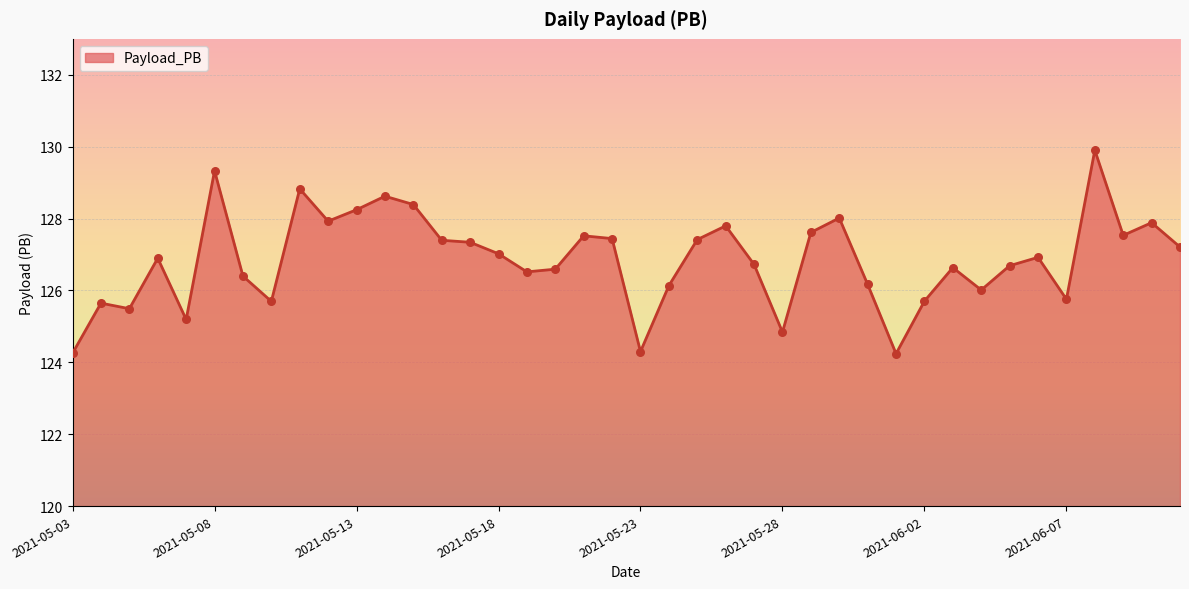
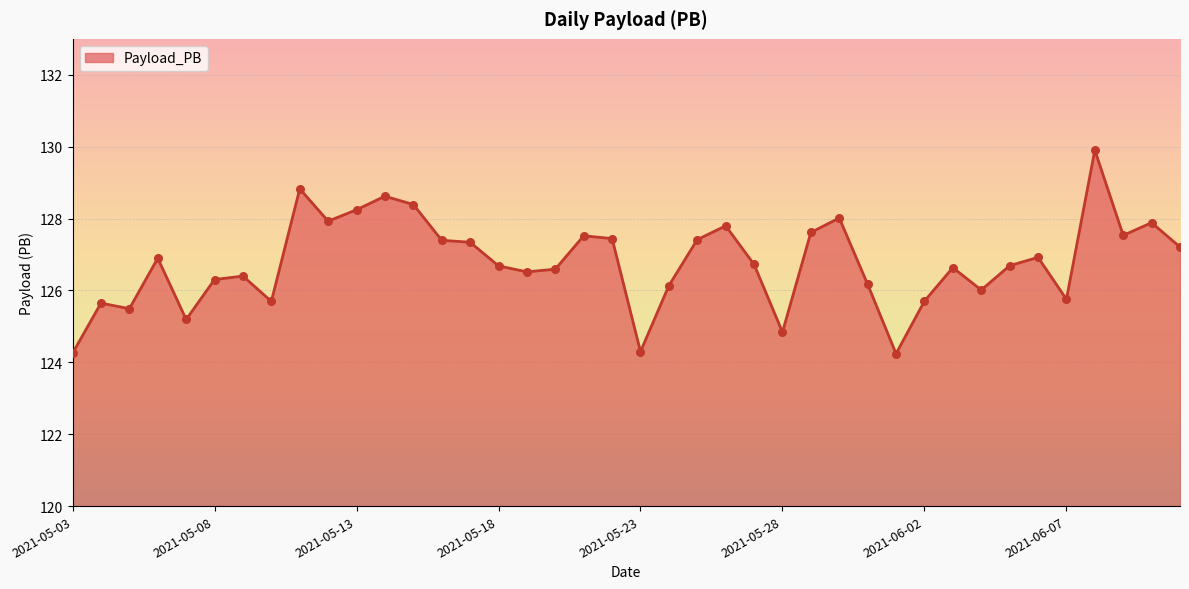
  {
    "2021-05-03": 124.3,
-   "2021-05-08": 129.3,
+   "2021-05-08": 126.3,
    "2021-05-13": 128.2,
-   "2021-05-18": 127.0,
+   "2021-05-18": 126.7,
    "2021-05-23": 124.3,
    "2021-05-28": 124.8,
    "2021-06-02": 125.7,
    "2021-06-07": 125.8
  }
